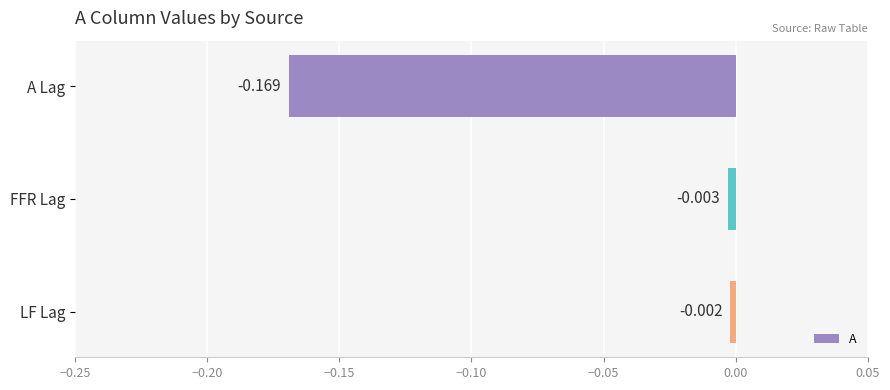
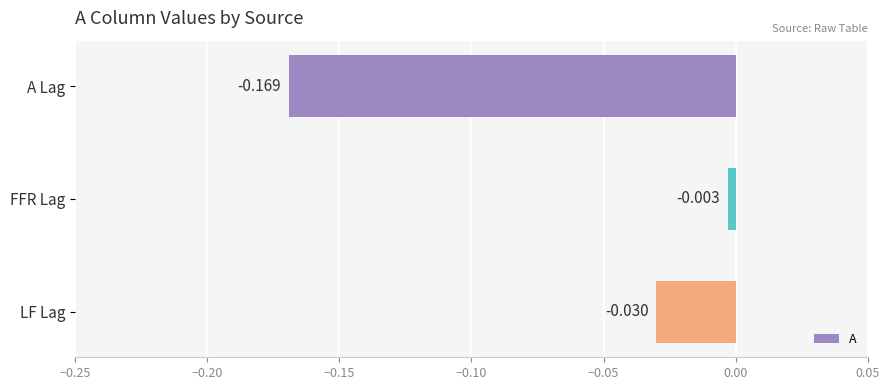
  {
    "A Lag": -0.169,
    "FFR Lag": -0.003,
-   "LF Lag": -0.002
+   "LF Lag": -0.030
  }
